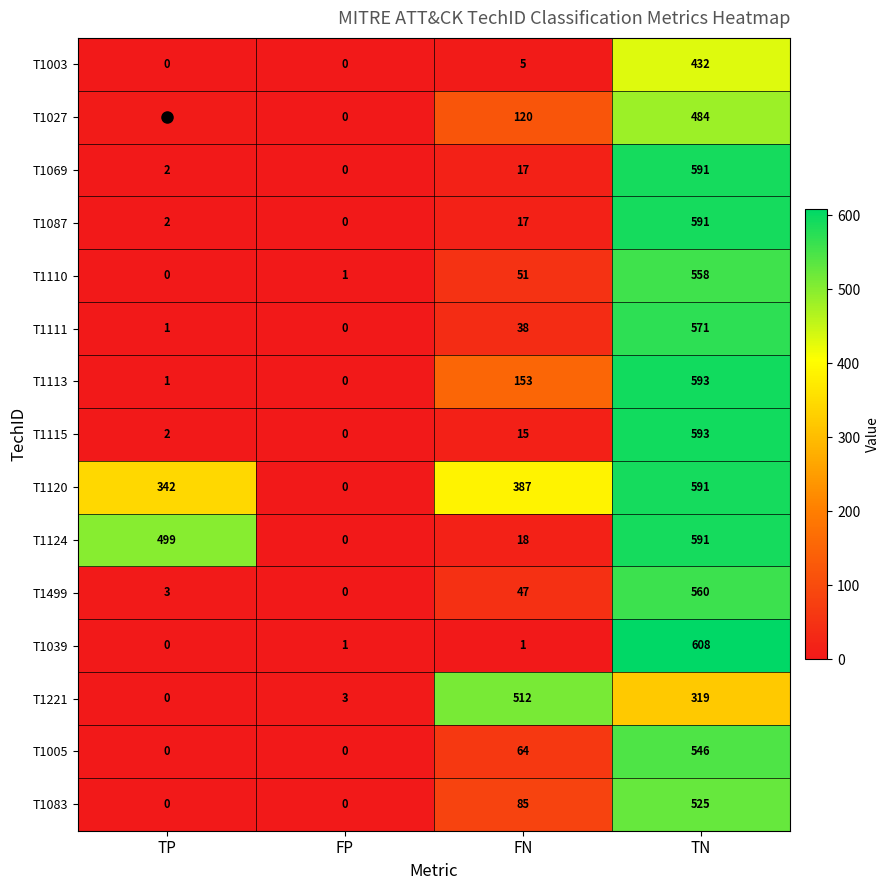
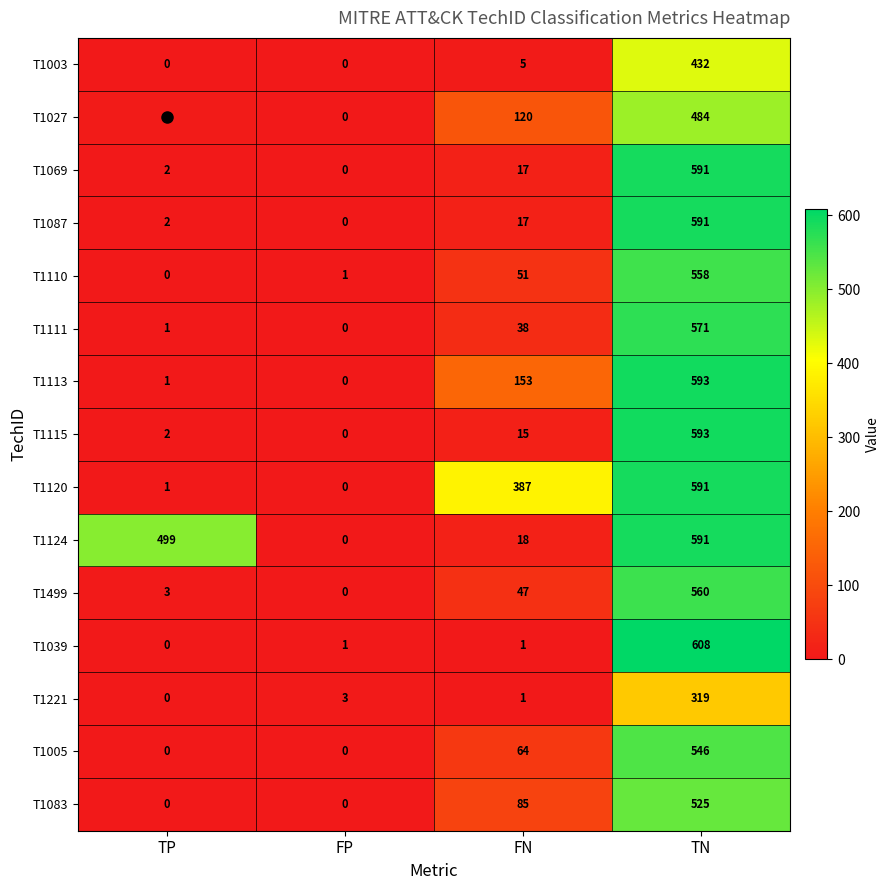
  {
    "T1003": {
      "TP": 0,
      "FP": 0,
      "FN": 5,
      "TN": 432
    },
    "T1027": {
      "FP": 0,
      "FN": 120,
      "TN": 484
    },
    "T1069": {
      "TP": 2,
      "FP": 0,
      "FN": 17,
      "TN": 591
    },
    "T1087": {
      "TP": 2,
      "FP": 0,
      "FN": 17,
      "TN": 591
    },
    "T1110": {
      "TP": 0,
      "FP": 1,
      "FN": 51,
      "TN": 558
    },
    "T1111": {
      "TP": 1,
      "FP": 0,
      "FN": 38,
      "TN": 571
    },
    "T1113": {
      "TP": 1,
      "FP": 0,
      "FN": 153,
      "TN": 593
    },
    "T1115": {
      "TP": 2,
      "FP": 0,
      "FN": 15,
      "TN": 593
    },
    "T1120": {
-     "TP": 342,
+     "TP": 1,
      "FP": 0,
      "FN": 387,
      "TN": 591
    },
    "T1124": {
      "TP": 499,
      "FP": 0,
      "FN": 18,
      "TN": 591
    },
    "T1499": {
      "TP": 3,
      "FP": 0,
      "FN": 47,
      "TN": 560
    },
    "T1039": {
      "TP": 0,
      "FP": 1,
      "FN": 1,
      "TN": 608
    },
    "T1221": {
      "TP": 0,
      "FP": 3,
-     "FN": 512,
+     "FN": 1,
      "TN": 319
    },
    "T1005": {
      "TP": 0,
      "FP": 0,
      "FN": 64,
      "TN": 546
    },
    "T1083": {
      "TP": 0,
      "FP": 0,
      "FN": 85,
      "TN": 525
    }
  }
